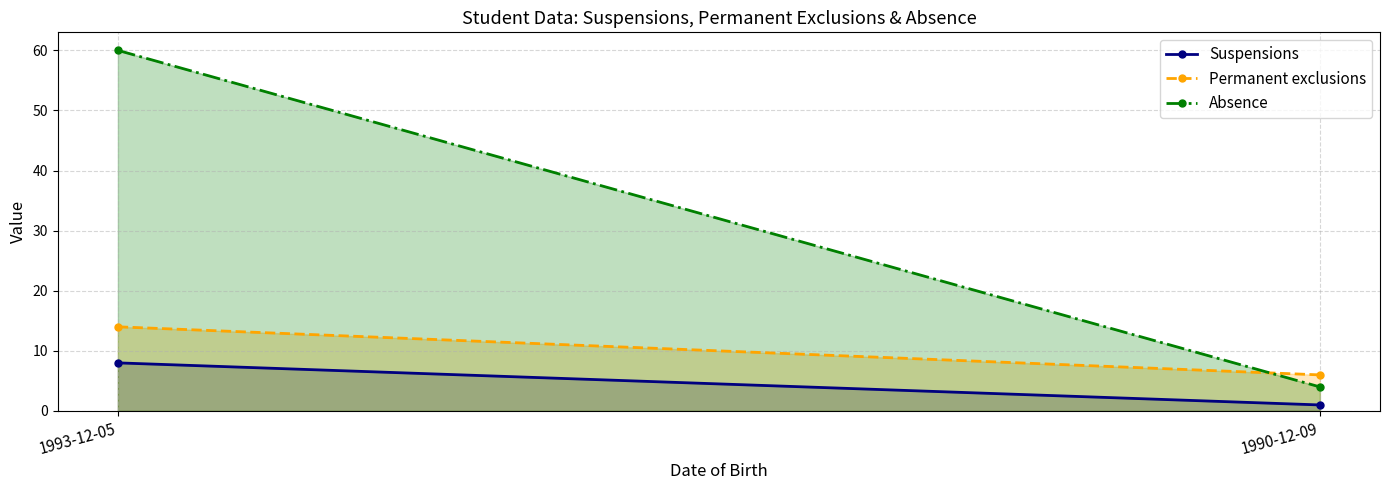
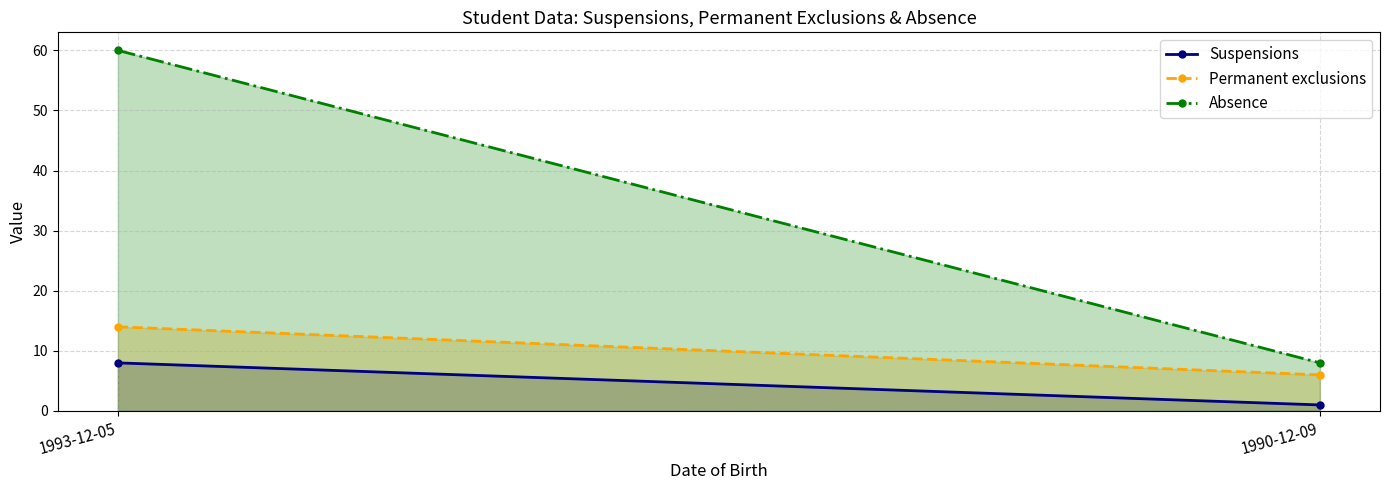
  {
    "Suspensions": {
      "1993-12-05": 8,
      "1990-12-09": 1
    },
    "Permanent exclusions": {
      "1993-12-05": 14,
      "1990-12-09": 6
    },
    "Absence": {
      "1993-12-05": 60,
-     "1990-12-09": 4
+     "1990-12-09": 8
    }
  }
